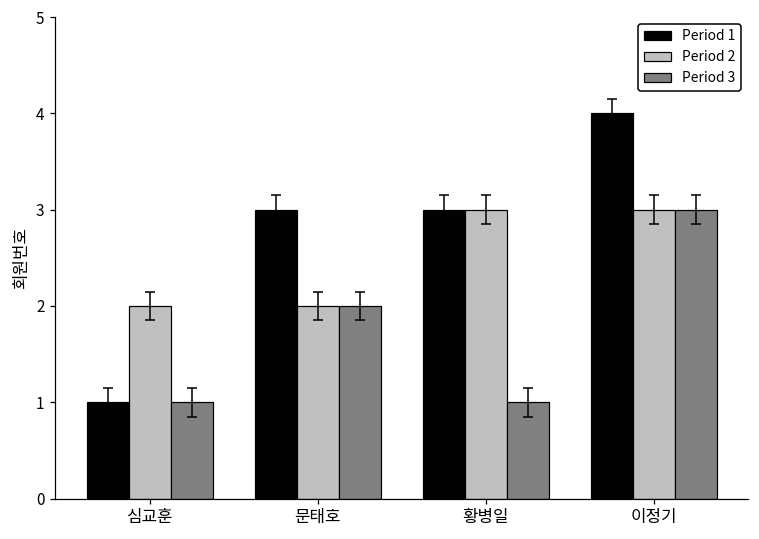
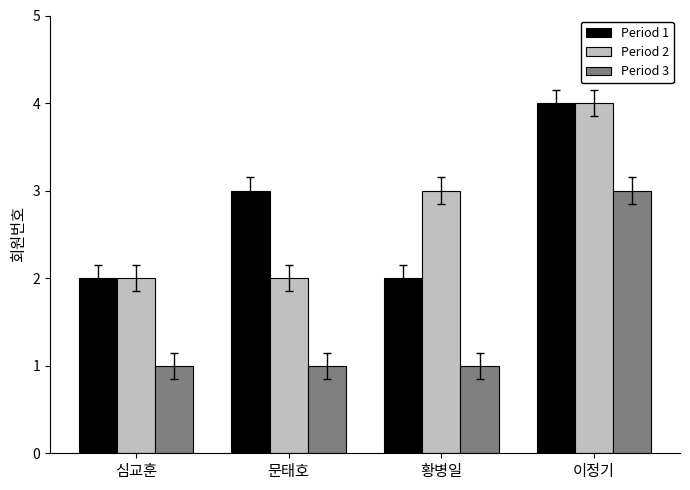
  {
    "Period 1": {
-     "심교훈": 1,
+     "심교훈": 2,
      "문태호": 3,
-     "황병일": 3,
+     "황병일": 2,
      "이정기": 4
    },
    "Period 2": {
      "심교훈": 2,
      "문태호": 2,
      "황병일": 3,
-     "이정기": 3
+     "이정기": 4
    },
    "Period 3": {
      "심교훈": 1,
-     "문태호": 2,
+     "문태호": 1,
      "황병일": 1,
      "이정기": 3
    }
  }
